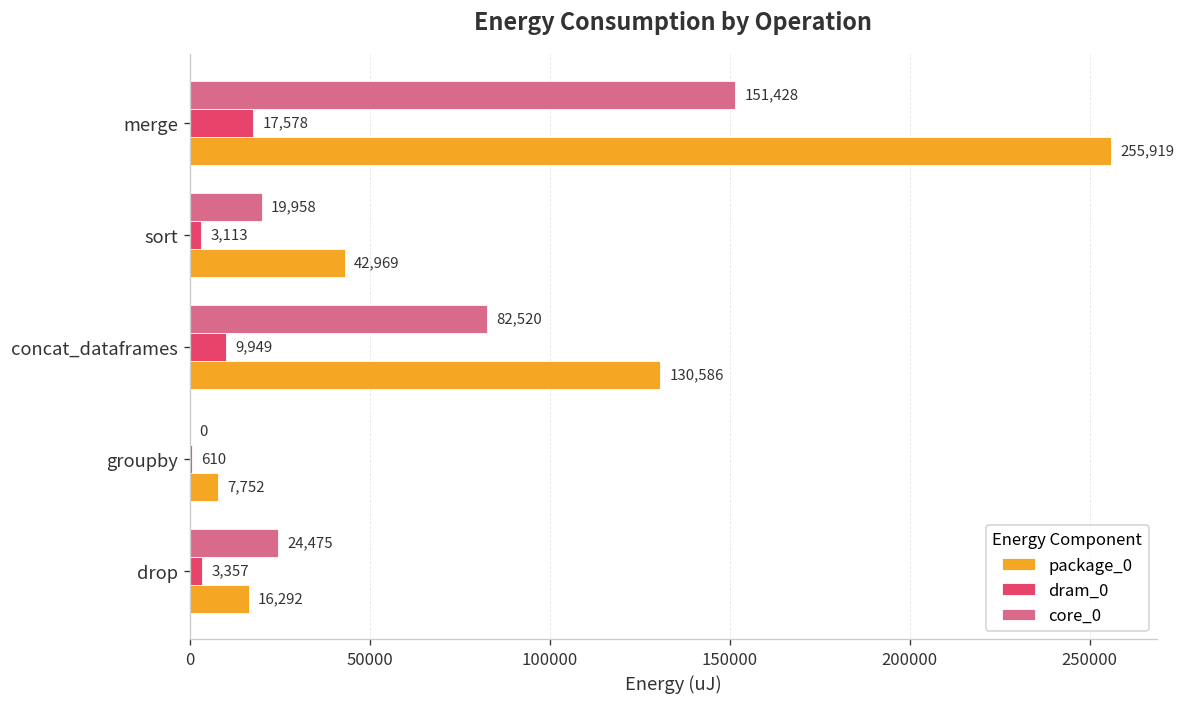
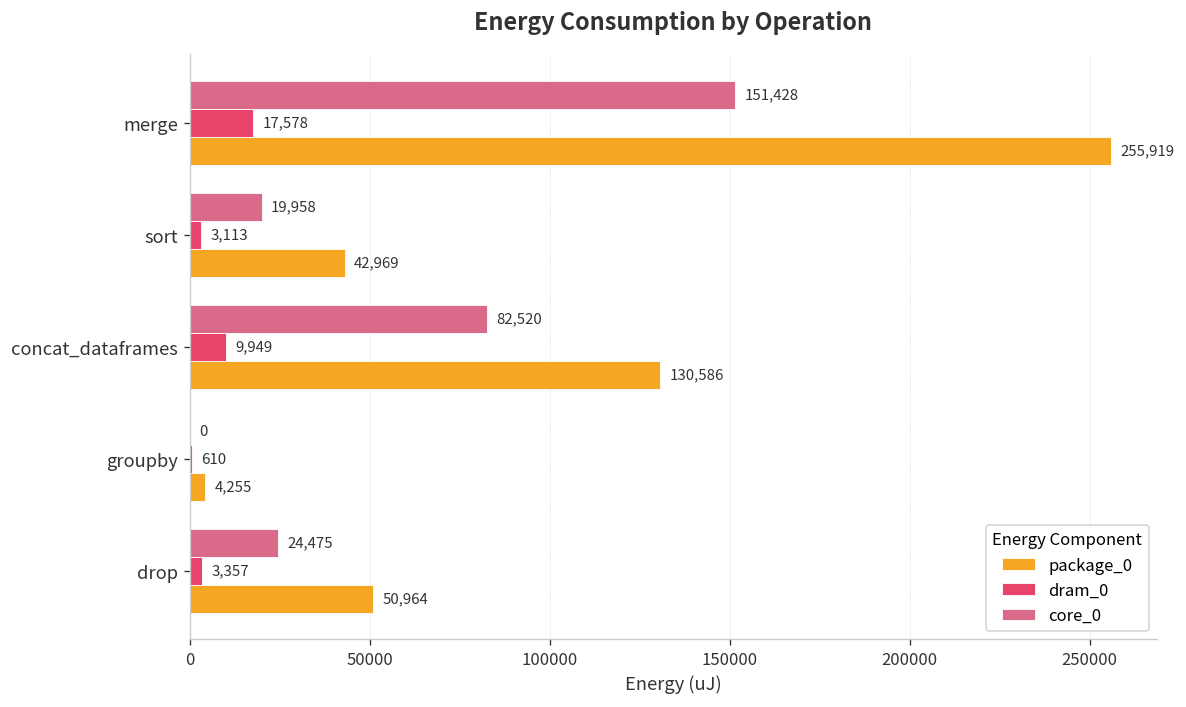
  {
    "package_0": {
      "merge": "255,919",
      "sort": "42,969",
      "concat_dataframes": "130,586",
-     "groupby": "7,752",
-     "drop": "16,292"
+     "groupby": "4,255",
+     "drop": "50,964"
    }
  }
